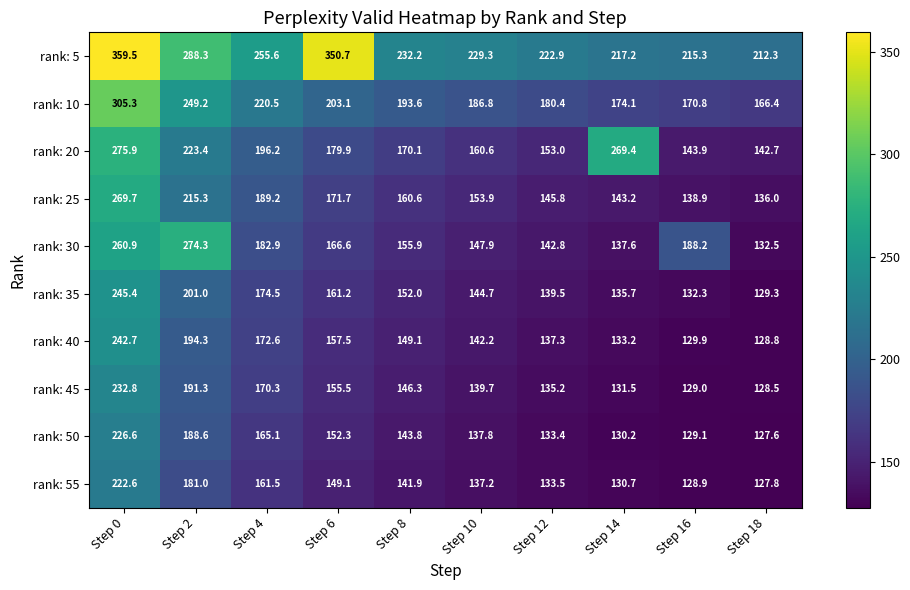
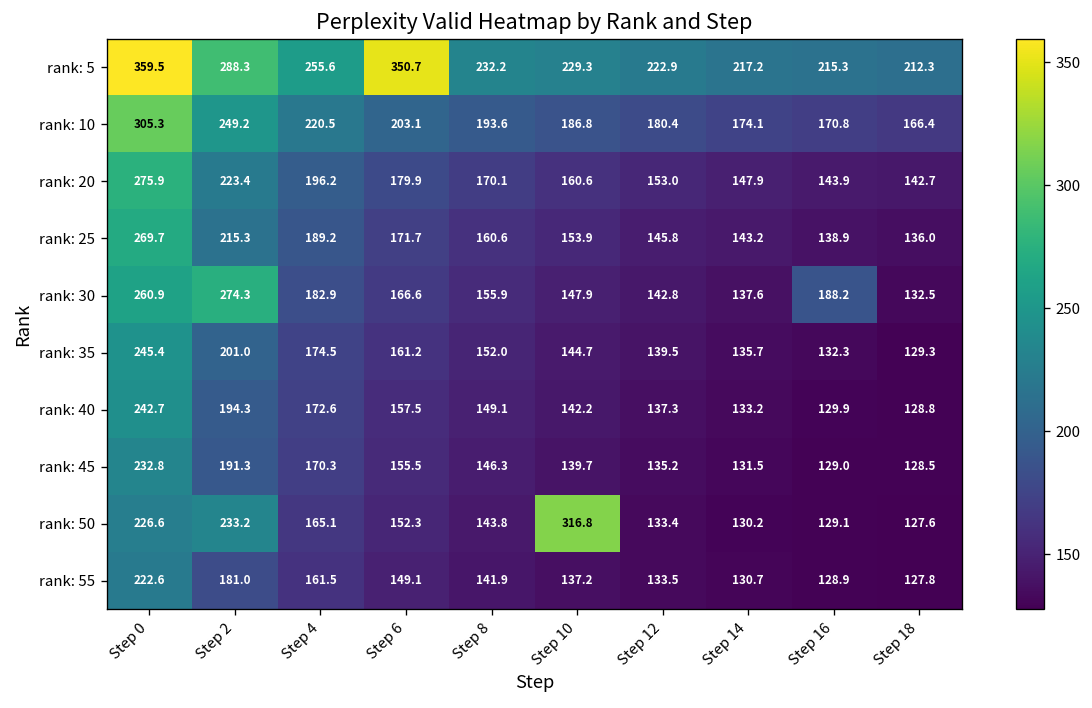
  {
    "rank: 5": {
      "Step 0": 359.5,
      "Step 2": 288.3,
      "Step 4": 255.6,
      "Step 6": 350.7,
      "Step 8": 232.2,
      "Step 10": 229.3,
      "Step 12": 222.9,
      "Step 14": 217.2,
      "Step 16": 215.3,
      "Step 18": 212.3
    },
    "rank: 10": {
      "Step 0": 305.3,
      "Step 2": 249.2,
      "Step 4": 220.5,
      "Step 6": 203.1,
      "Step 8": 193.6,
      "Step 10": 186.8,
      "Step 12": 180.4,
      "Step 14": 174.1,
      "Step 16": 170.8,
      "Step 18": 166.4
    },
    "rank: 20": {
      "Step 0": 275.9,
      "Step 2": 223.4,
      "Step 4": 196.2,
      "Step 6": 179.9,
      "Step 8": 170.1,
      "Step 10": 160.6,
      "Step 12": 153.0,
-     "Step 14": 269.4,
+     "Step 14": 147.9,
      "Step 16": 143.9,
      "Step 18": 142.7
    },
    "rank: 25": {
      "Step 0": 269.7,
      "Step 2": 215.3,
      "Step 4": 189.2,
      "Step 6": 171.7,
      "Step 8": 160.6,
      "Step 10": 153.9,
      "Step 12": 145.8,
      "Step 14": 143.2,
      "Step 16": 138.9,
      "Step 18": 136.0
    },
    "rank: 30": {
      "Step 0": 260.9,
      "Step 2": 274.3,
      "Step 4": 182.9,
      "Step 6": 166.6,
      "Step 8": 155.9,
      "Step 10": 147.9,
      "Step 12": 142.8,
      "Step 14": 137.6,
      "Step 16": 188.2,
      "Step 18": 132.5
    },
    "rank: 35": {
      "Step 0": 245.4,
      "Step 2": 201.0,
      "Step 4": 174.5,
      "Step 6": 161.2,
      "Step 8": 152.0,
      "Step 10": 144.7,
      "Step 12": 139.5,
      "Step 14": 135.7,
      "Step 16": 132.3,
      "Step 18": 129.3
    },
    "rank: 40": {
      "Step 0": 242.7,
      "Step 2": 194.3,
      "Step 4": 172.6,
      "Step 6": 157.5,
      "Step 8": 149.1,
      "Step 10": 142.2,
      "Step 12": 137.3,
      "Step 14": 133.2,
      "Step 16": 129.9,
      "Step 18": 128.8
    },
    "rank: 45": {
      "Step 0": 232.8,
      "Step 2": 191.3,
      "Step 4": 170.3,
      "Step 6": 155.5,
      "Step 8": 146.3,
      "Step 10": 139.7,
      "Step 12": 135.2,
      "Step 14": 131.5,
      "Step 16": 129.0,
      "Step 18": 128.5
    },
    "rank: 50": {
      "Step 0": 226.6,
-     "Step 2": 188.6,
+     "Step 2": 233.2,
      "Step 4": 165.1,
      "Step 6": 152.3,
      "Step 8": 143.8,
-     "Step 10": 137.8,
+     "Step 10": 316.8,
      "Step 12": 133.4,
      "Step 14": 130.2,
      "Step 16": 129.1,
      "Step 18": 127.6
    },
    "rank: 55": {
      "Step 0": 222.6,
      "Step 2": 181.0,
      "Step 4": 161.5,
      "Step 6": 149.1,
      "Step 8": 141.9,
      "Step 10": 137.2,
      "Step 12": 133.5,
      "Step 14": 130.7,
      "Step 16": 128.9,
      "Step 18": 127.8
    }
  }
